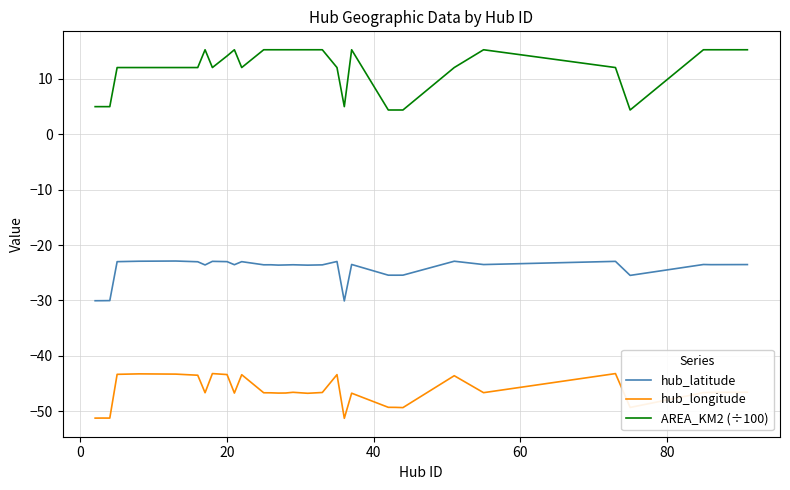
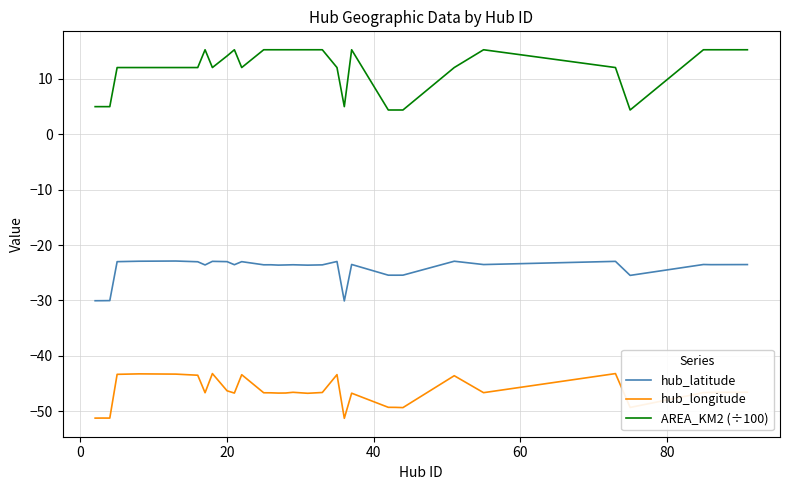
  {
    "hub_latitude": {
      "20": -23
    },
    "hub_longitude": {
-     "20": -43
+     "20": -46
    },
    "AREA_KM2 (÷100)": {
      "20": 14
    }
  }
